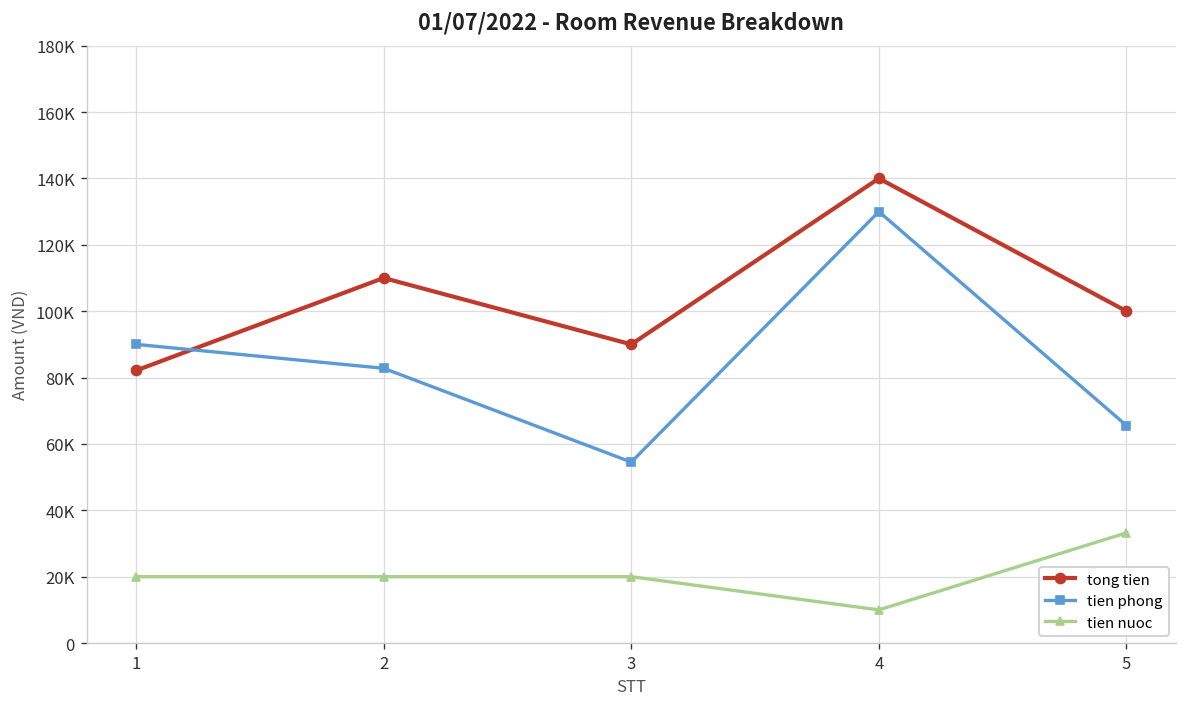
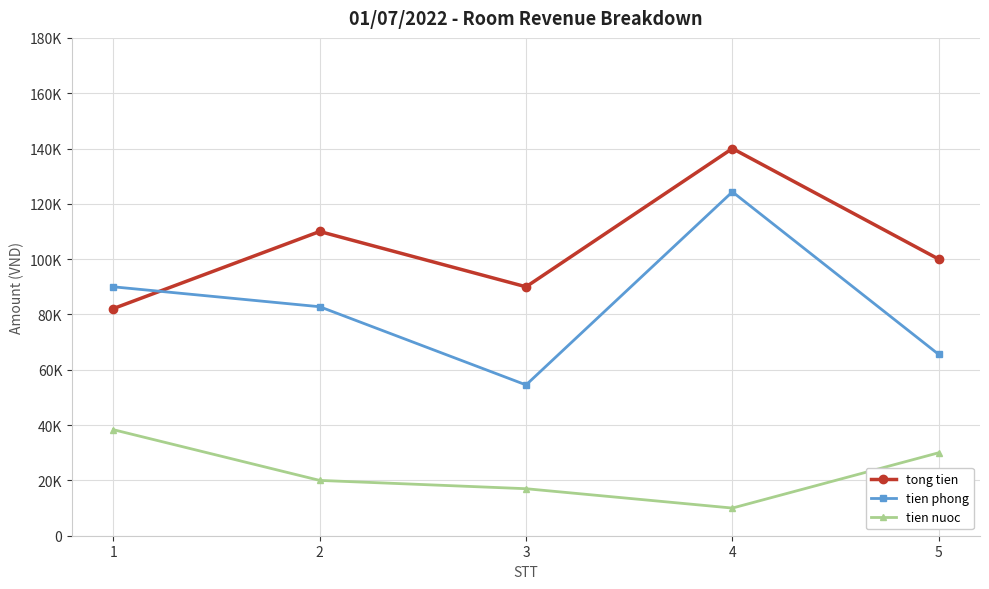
  {
    "tong tien": {
      "1": 82000,
      "2": 110000,
      "3": 90000,
      "4": 140000,
      "5": 100000
    },
    "tien phong": {
      "1": 90000,
      "2": 83000,
      "3": 55000,
-     "4": 130000,
+     "4": 124000,
      "5": 66000
    },
    "tien nuoc": {
-     "1": 20000,
+     "1": 38000,
      "2": 20000,
-     "3": 20000,
+     "3": 17000,
      "4": 10000,
-     "5": 33000
+     "5": 30000
    }
  }
